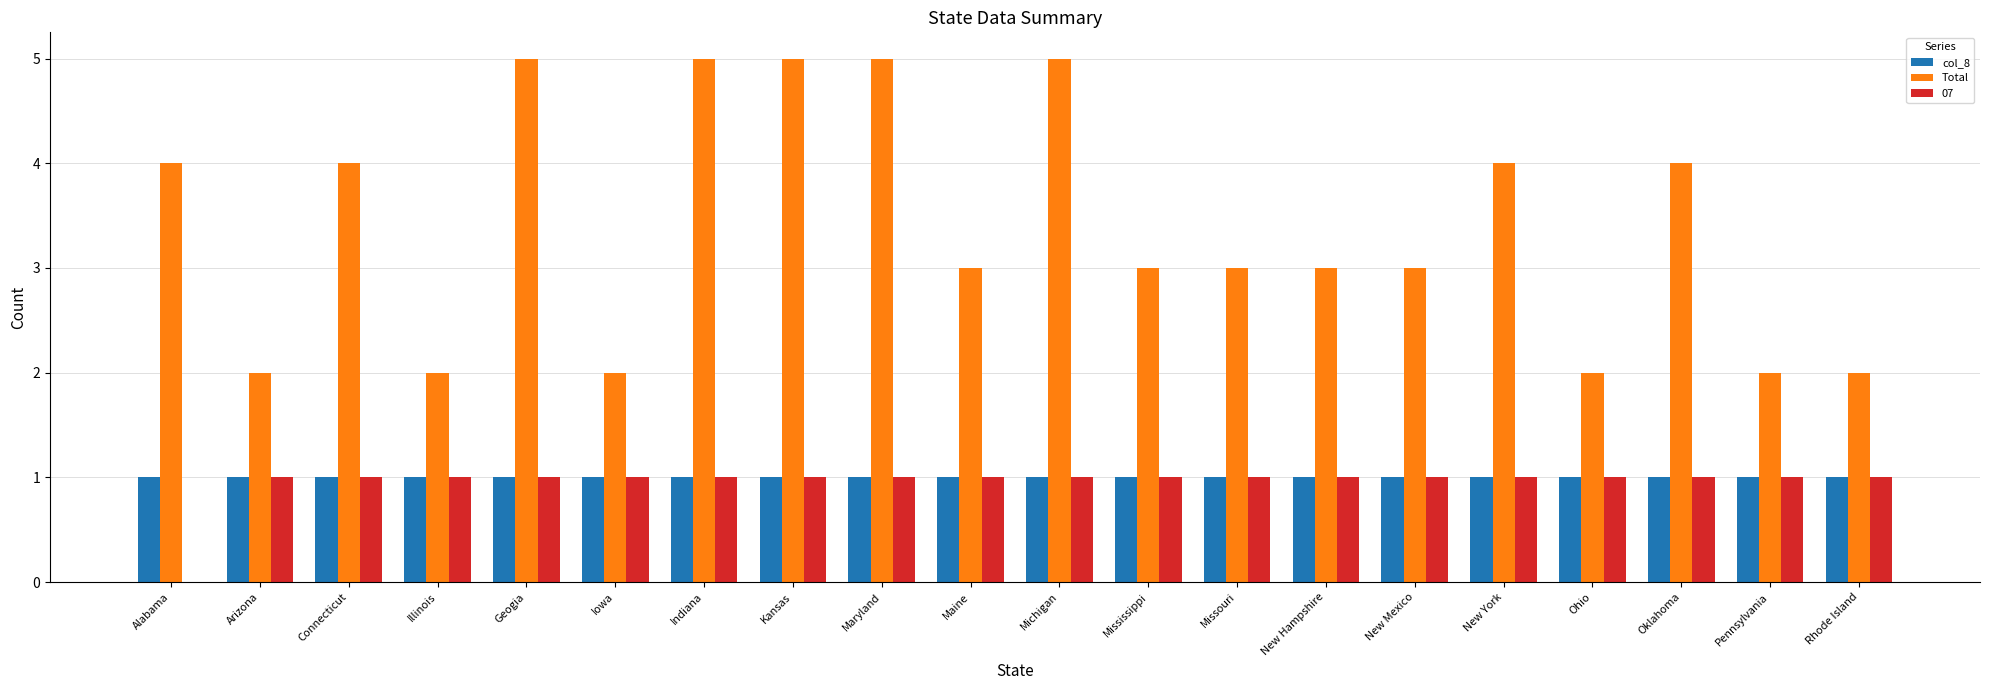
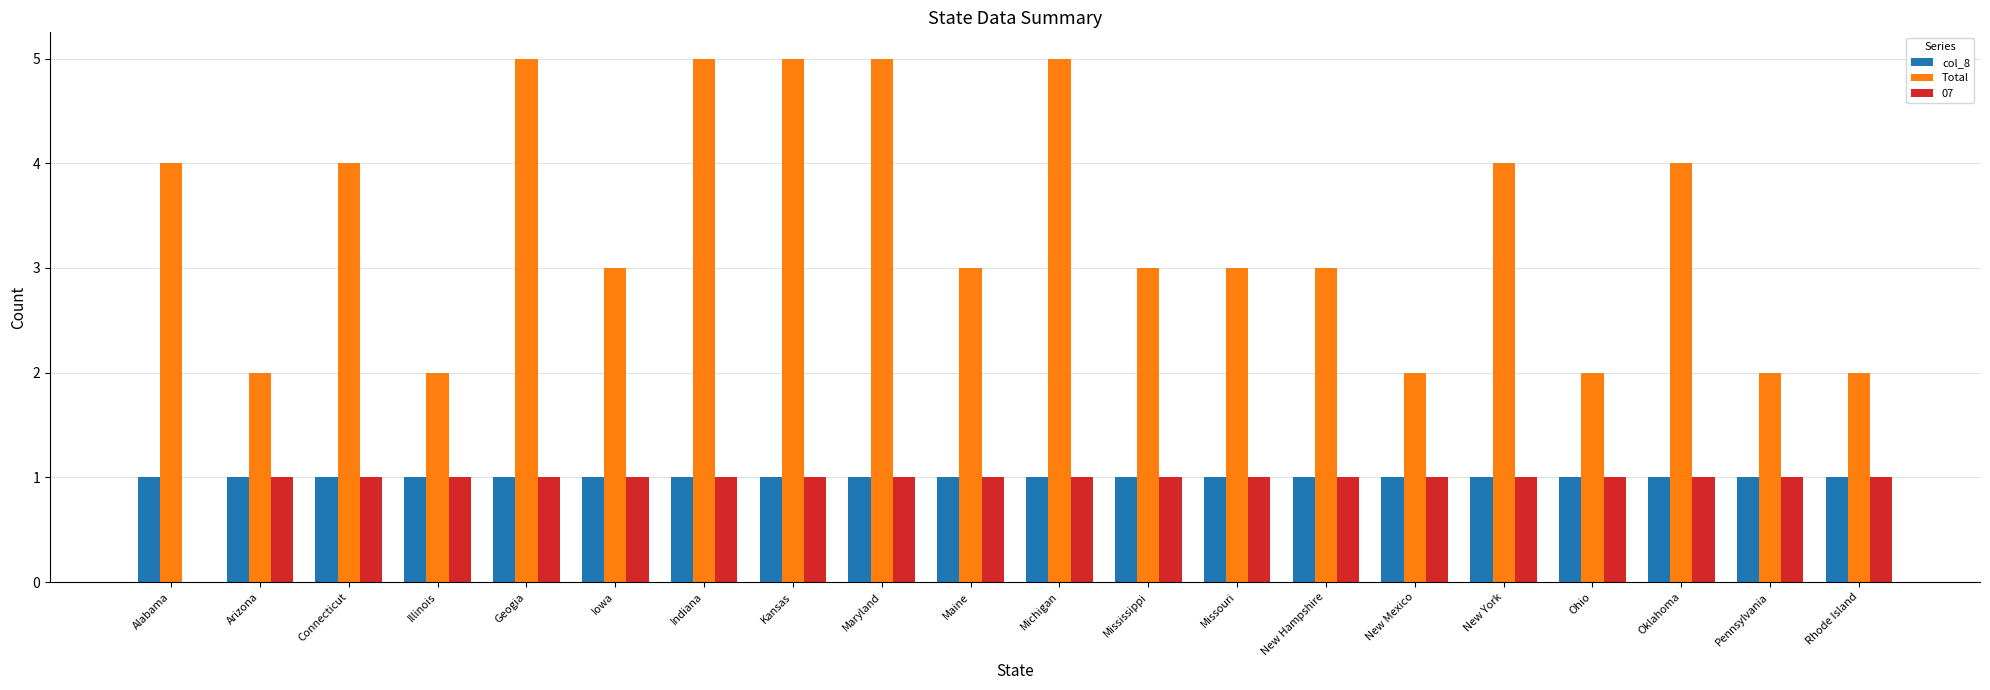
  {
    "col_8": {
      "Alabama": 1,
      "Arizona": 1,
      "Connecticut": 1,
      "Illinois": 1,
      "Geogia": 1,
      "Iowa": 1,
      "Indiana": 1,
      "Kansas": 1,
      "Maryland": 1,
      "Maine": 1,
      "Michigan": 1,
      "Mississippi": 1,
      "Missouri": 1,
      "New Hampshire": 1,
      "New Mexico": 1,
      "New York": 1,
      "Ohio": 1,
      "Oklahoma": 1,
      "Pennsylvania": 1,
      "Rhode Island": 1
    },
    "Total": {
      "Alabama": 4,
      "Arizona": 2,
      "Connecticut": 4,
      "Illinois": 2,
      "Geogia": 5,
-     "Iowa": 2,
+     "Iowa": 3,
      "Indiana": 5,
      "Kansas": 5,
      "Maryland": 5,
      "Maine": 3,
      "Michigan": 5,
      "Mississippi": 3,
      "Missouri": 3,
      "New Hampshire": 3,
-     "New Mexico": 3,
+     "New Mexico": 2,
      "New York": 4,
      "Ohio": 2,
      "Oklahoma": 4,
      "Pennsylvania": 2,
      "Rhode Island": 2
    },
    "07": {
      "Alabama": 0,
      "Arizona": 1,
      "Connecticut": 1,
      "Illinois": 1,
      "Geogia": 1,
      "Iowa": 1,
      "Indiana": 1,
      "Kansas": 1,
      "Maryland": 1,
      "Maine": 1,
      "Michigan": 1,
      "Mississippi": 1,
      "Missouri": 1,
      "New Hampshire": 1,
      "New Mexico": 1,
      "New York": 1,
      "Ohio": 1,
      "Oklahoma": 1,
      "Pennsylvania": 1,
      "Rhode Island": 1
    }
  }
